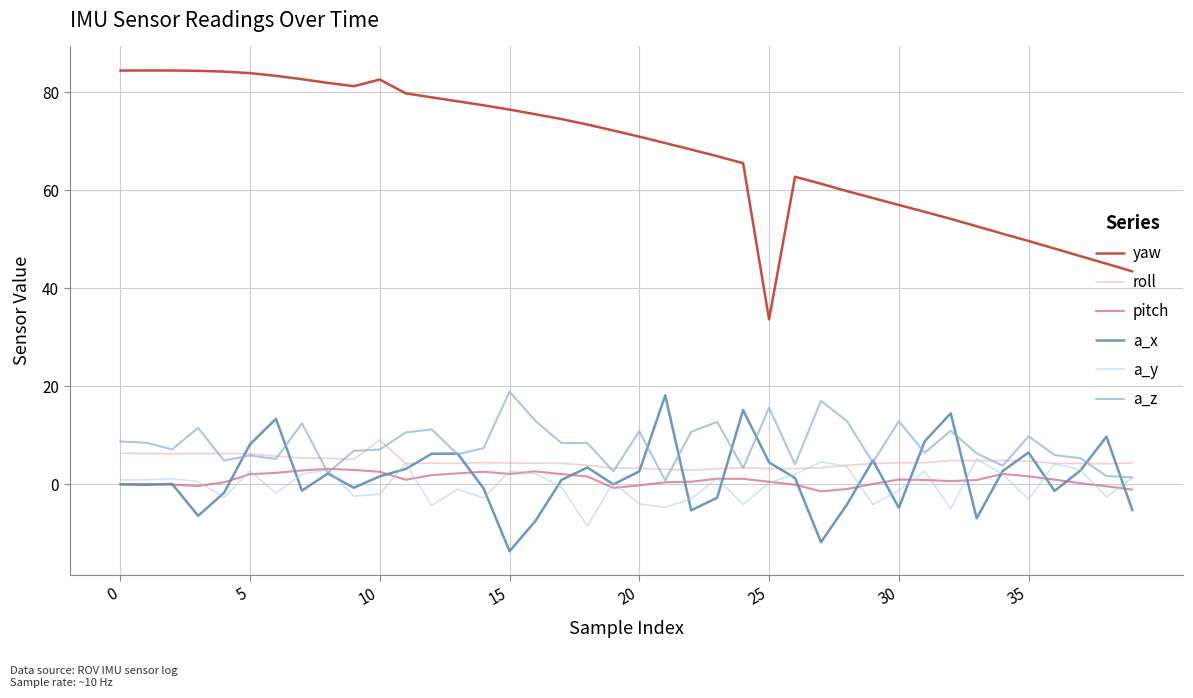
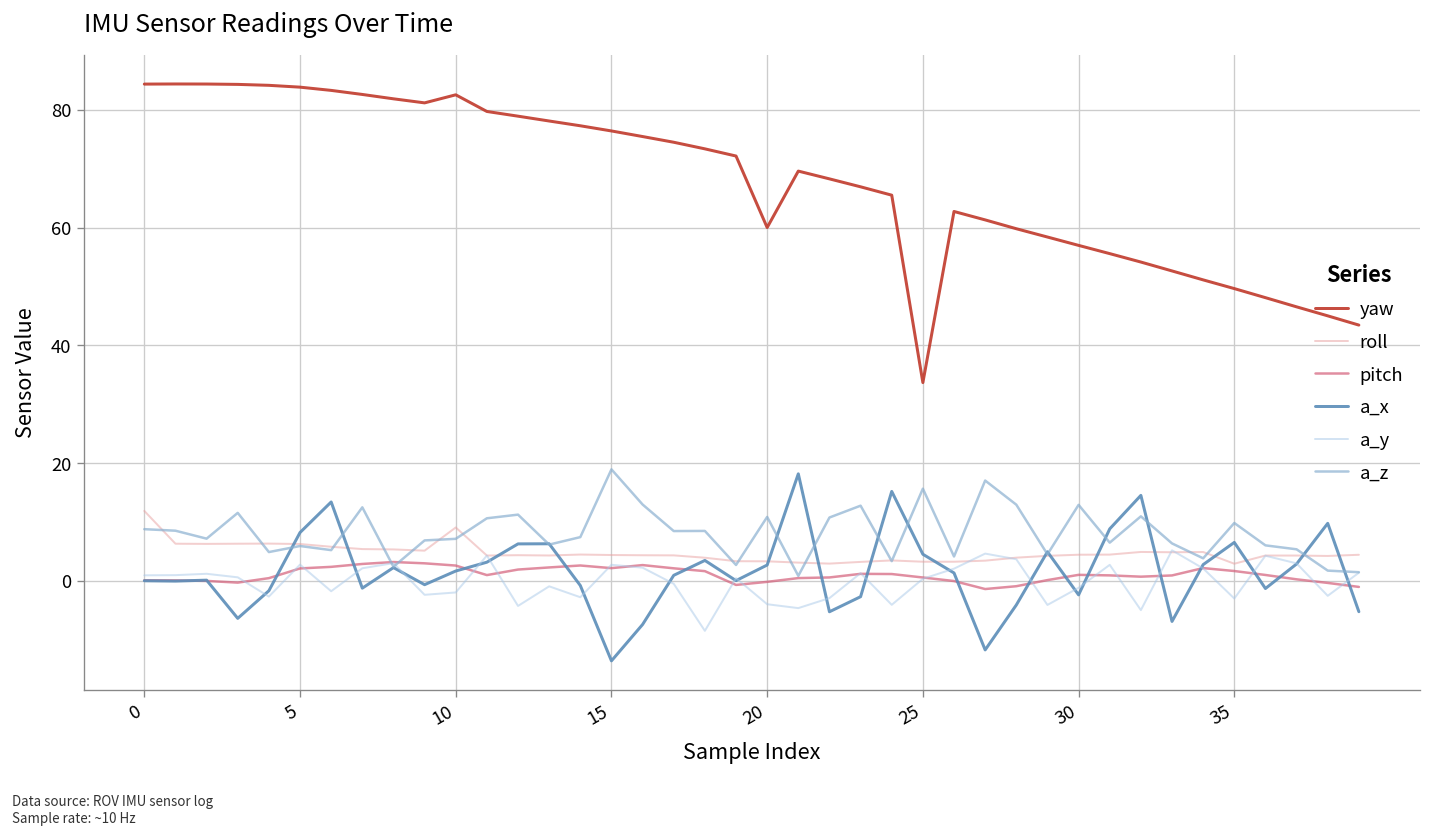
  {
    "yaw": {
      "0": 84,
      "5": 84,
      "10": 83,
      "15": 76,
-     "20": 71,
+     "20": 60,
      "25": 34,
      "30": 57,
      "35": 50
    },
    "roll": {
-     "0": 6,
+     "0": 12,
      "10": 9,
      "15": 4,
      "20": 3,
      "25": 3,
      "30": 4,
-     "35": 5
+     "35": 3
    },
    "pitch": {
      "5": 2,
      "10": 3,
      "15": 2,
      "20": 0,
      "30": 1,
      "35": 2
    },
    "a_x": {
      "5": 8,
      "10": 2,
      "15": -14,
      "20": 3,
      "25": 5,
-     "30": -5,
+     "30": -2,
      "35": 7
    }
  }
